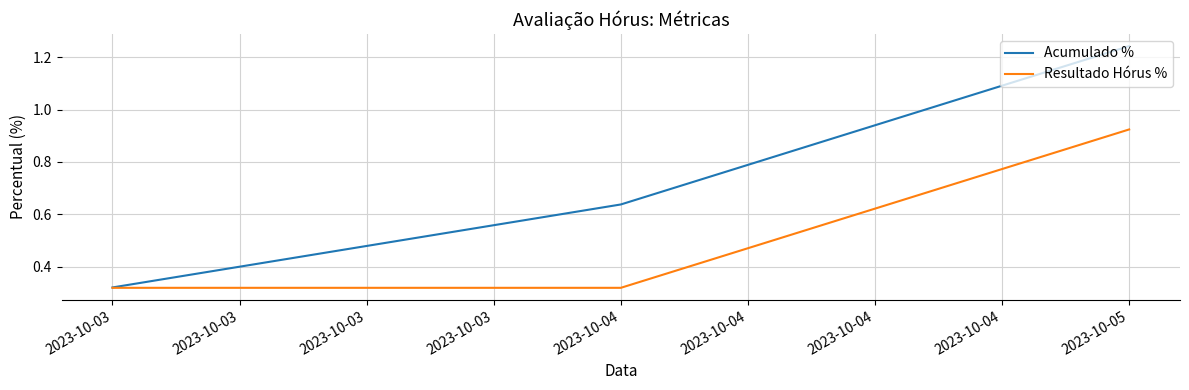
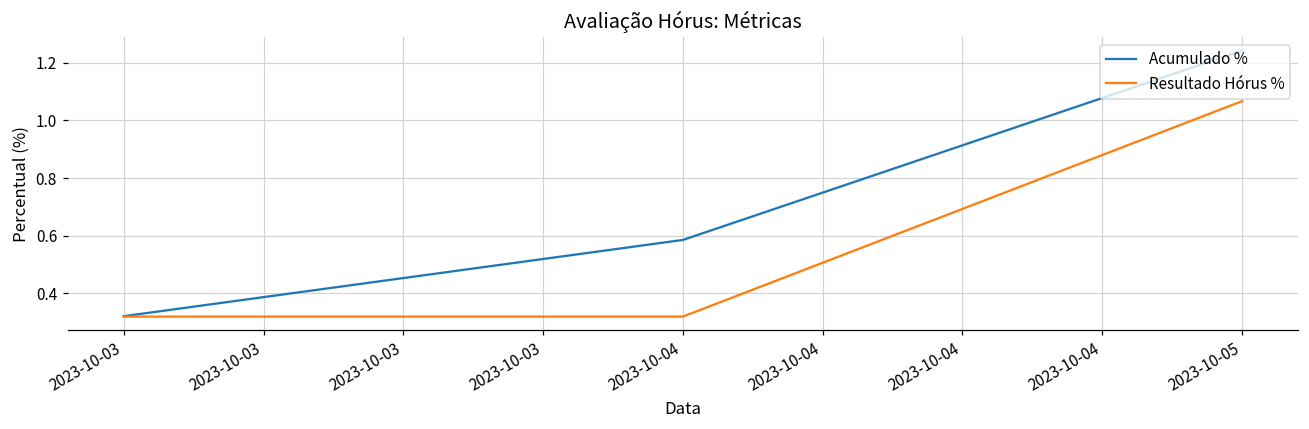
  {
    "Acumulado %": {
-     "2023-10-04": 0.64
+     "2023-10-04": 0.58
    },
    "Resultado Hórus %": {
      "2023-10-04": 0.32,
-     "2023-10-05": 0.92
+     "2023-10-05": 1.07
    }
  }
